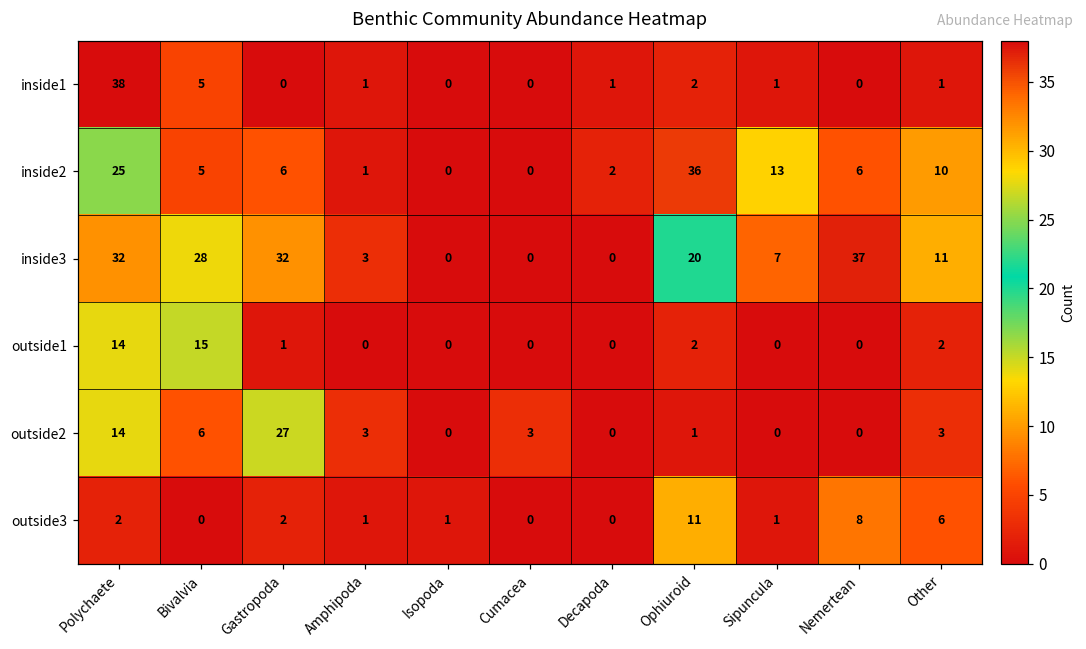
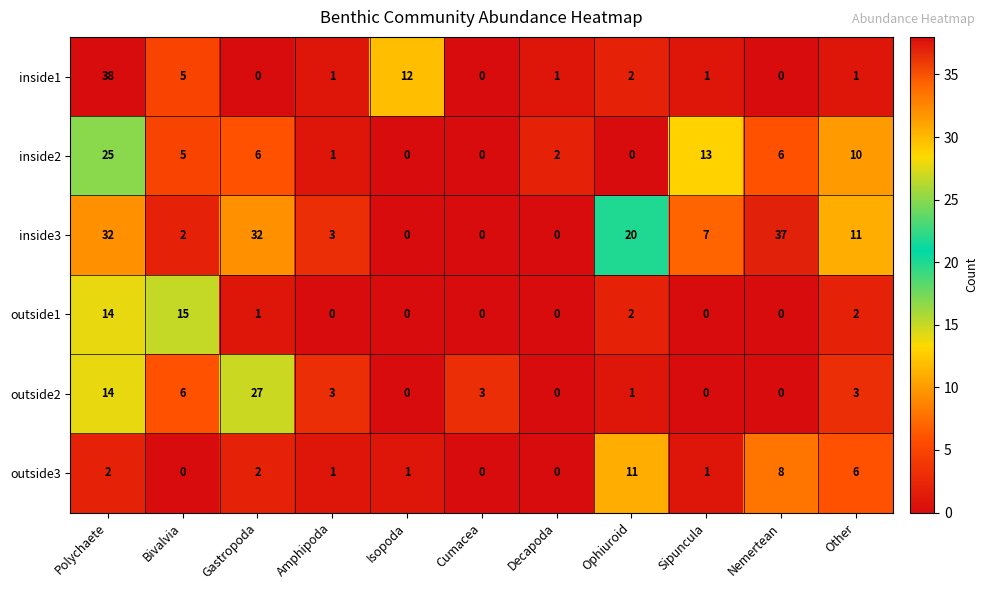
  {
    "inside1": {
      "Polychaete": 38,
      "Bivalvia": 5,
      "Gastropoda": 0,
      "Amphipoda": 1,
-     "Isopoda": 0,
+     "Isopoda": 12,
      "Cumacea": 0,
      "Decapoda": 1,
      "Ophiuroid": 2,
      "Sipuncula": 1,
      "Nemertean": 0,
      "Other": 1
    },
    "inside2": {
      "Polychaete": 25,
      "Bivalvia": 5,
      "Gastropoda": 6,
      "Amphipoda": 1,
      "Isopoda": 0,
      "Cumacea": 0,
      "Decapoda": 2,
-     "Ophiuroid": 36,
+     "Ophiuroid": 0,
      "Sipuncula": 13,
      "Nemertean": 6,
      "Other": 10
    },
    "inside3": {
      "Polychaete": 32,
-     "Bivalvia": 28,
+     "Bivalvia": 2,
      "Gastropoda": 32,
      "Amphipoda": 3,
      "Isopoda": 0,
      "Cumacea": 0,
      "Decapoda": 0,
      "Ophiuroid": 20,
      "Sipuncula": 7,
      "Nemertean": 37,
      "Other": 11
    },
    "outside1": {
      "Polychaete": 14,
      "Bivalvia": 15,
      "Gastropoda": 1,
      "Amphipoda": 0,
      "Isopoda": 0,
      "Cumacea": 0,
      "Decapoda": 0,
      "Ophiuroid": 2,
      "Sipuncula": 0,
      "Nemertean": 0,
      "Other": 2
    },
    "outside2": {
      "Polychaete": 14,
      "Bivalvia": 6,
      "Gastropoda": 27,
      "Amphipoda": 3,
      "Isopoda": 0,
      "Cumacea": 3,
      "Decapoda": 0,
      "Ophiuroid": 1,
      "Sipuncula": 0,
      "Nemertean": 0,
      "Other": 3
    },
    "outside3": {
      "Polychaete": 2,
      "Bivalvia": 0,
      "Gastropoda": 2,
      "Amphipoda": 1,
      "Isopoda": 1,
      "Cumacea": 0,
      "Decapoda": 0,
      "Ophiuroid": 11,
      "Sipuncula": 1,
      "Nemertean": 8,
      "Other": 6
    }
  }
